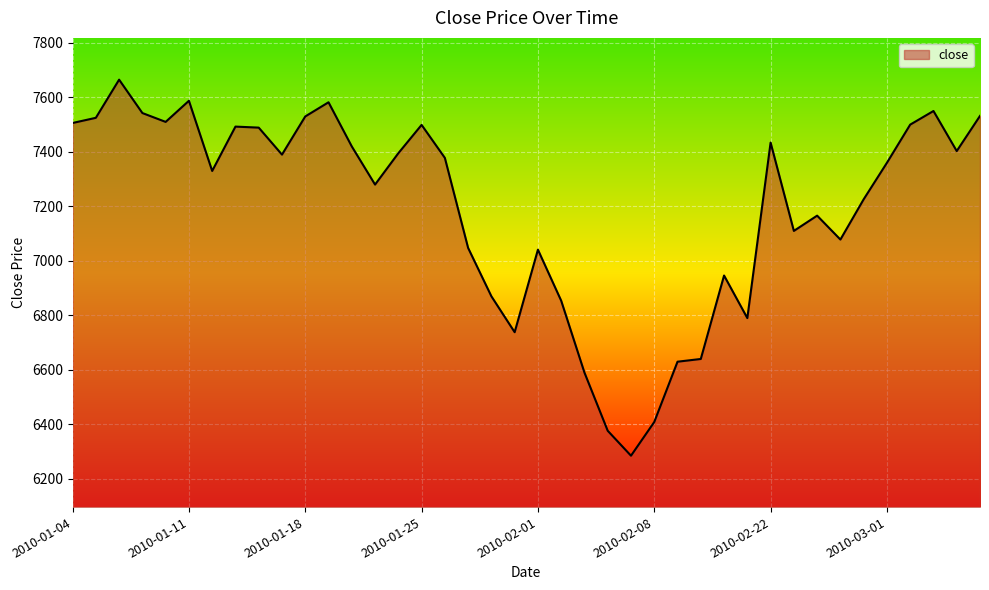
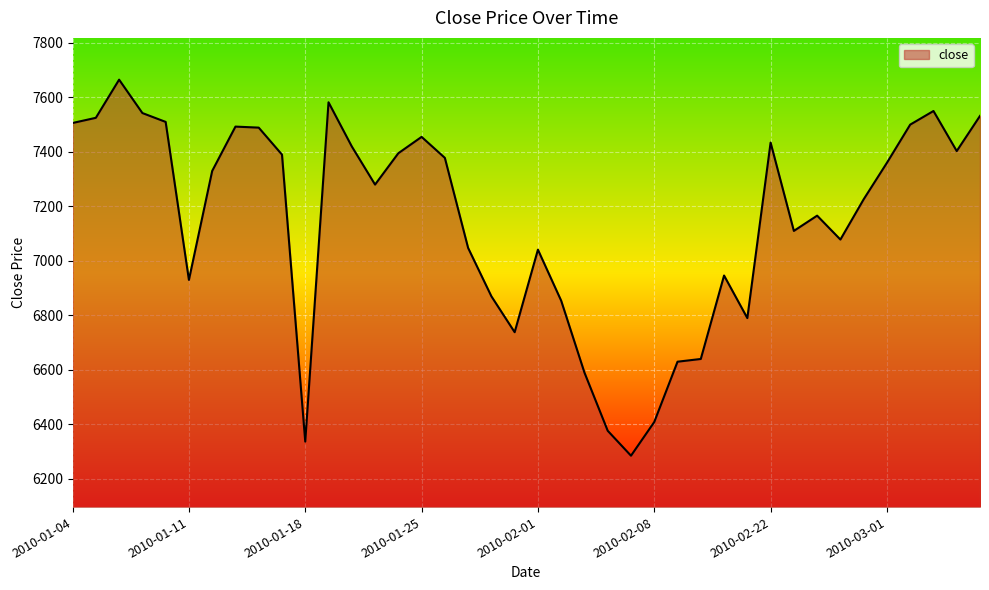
  {
    "2010-01-04": 7510,
-   "2010-01-11": 7590,
-   "2010-01-18": 7530,
-   "2010-01-25": 7500,
+   "2010-01-11": 6930,
+   "2010-01-18": 6340,
+   "2010-01-25": 7460,
    "2010-02-01": 7040,
    "2010-02-08": 6410,
    "2010-02-22": 7430,
    "2010-03-01": 7360
  }
